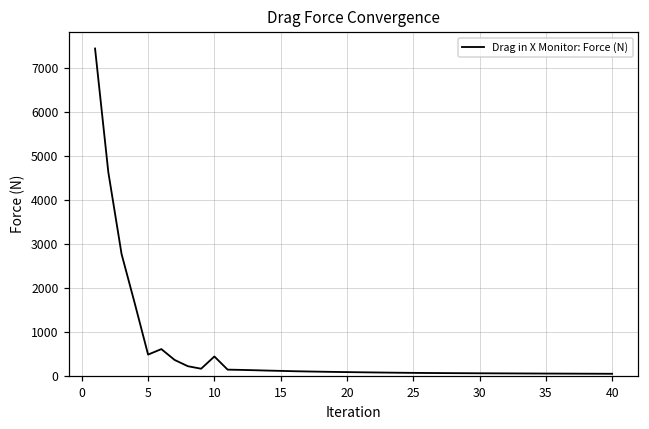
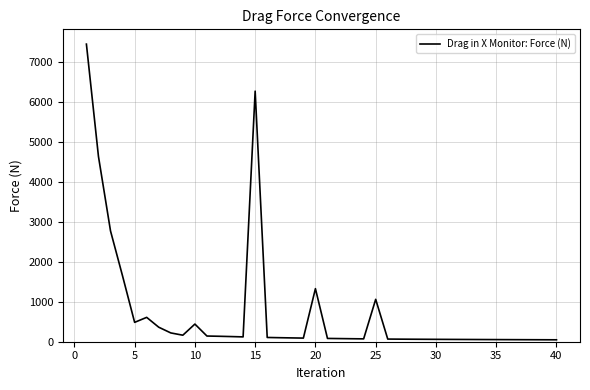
  {
    "5": 500,
    "10": 400,
-   "15": 100,
-   "20": 100,
-   "25": 100,
+   "15": 6300,
+   "20": 1300,
+   "25": 1100,
    "30": 100,
    "35": 100,
    "40": 0
  }
